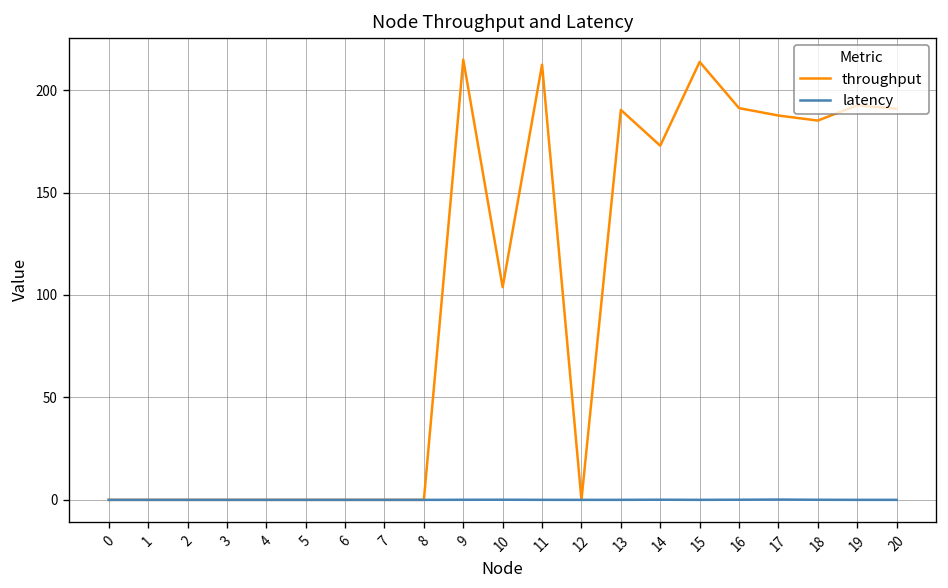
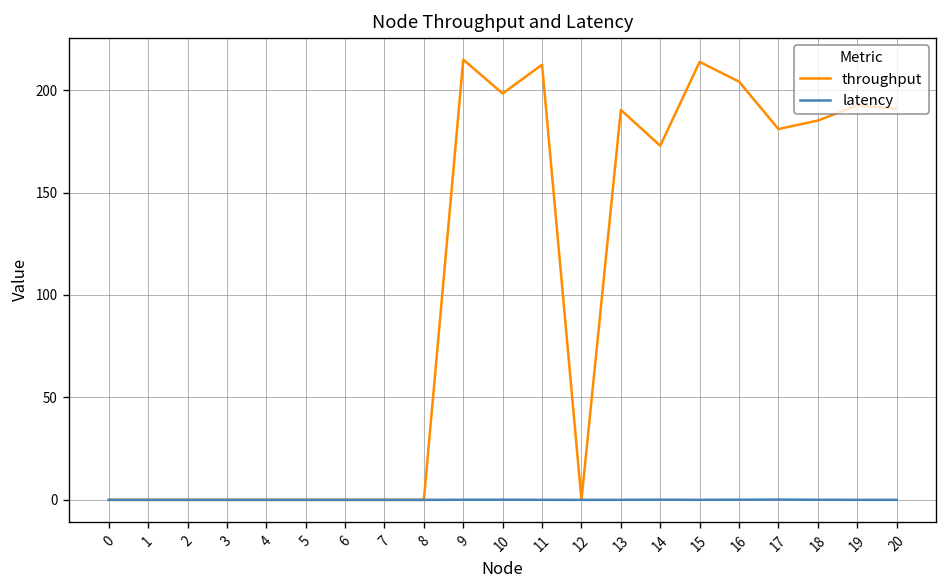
  {
    "throughput": {
      "9": 215,
-     "10": 104,
+     "10": 198,
      "11": 212,
      "13": 190,
      "14": 173,
      "15": 214,
-     "16": 191,
-     "17": 188,
+     "16": 204,
+     "17": 181,
      "18": 185
    },
    "latency": {
      "9": 0,
      "10": 0,
      "11": 0,
      "13": 0,
      "14": 0,
      "15": 0,
      "16": 0,
      "17": 0,
      "18": 0,
      "19": 0,
      "20": 0
    }
  }
